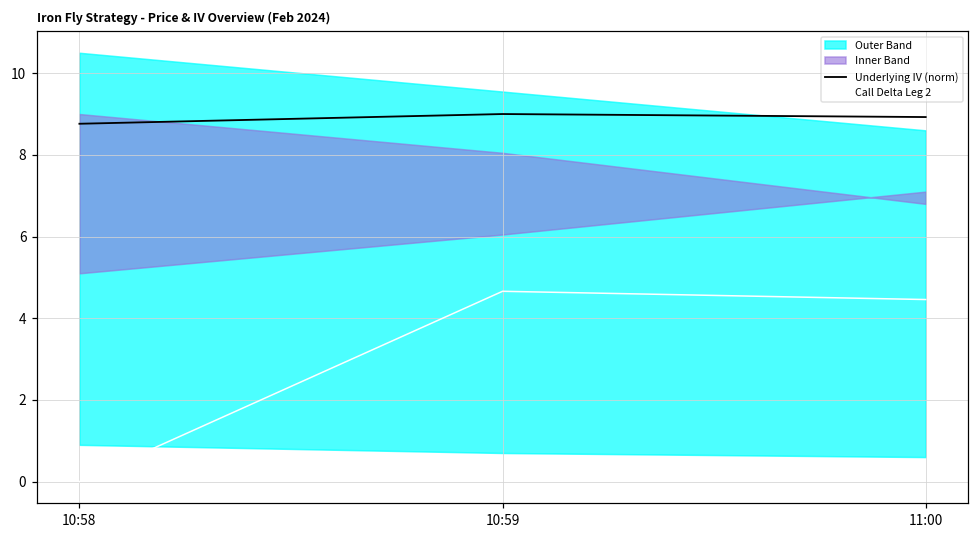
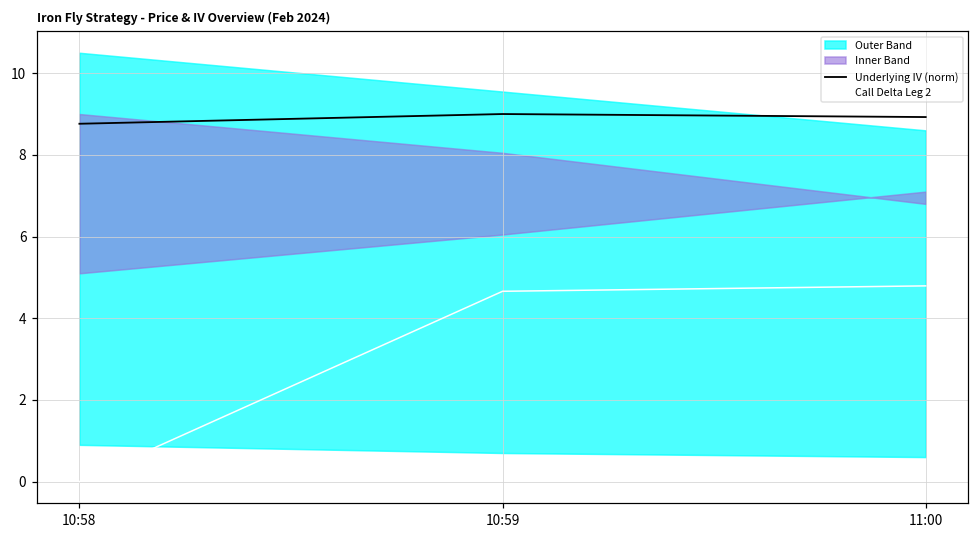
  {
    "Underlying IV (norm)": {
      "10:58": 8.8,
      "10:59": 9.0,
      "11:00": 8.9
    },
    "Call Delta Leg 2": {
      "10:58": 0.0,
      "10:59": 4.7,
-     "11:00": 4.5
+     "11:00": 4.8
    }
  }
